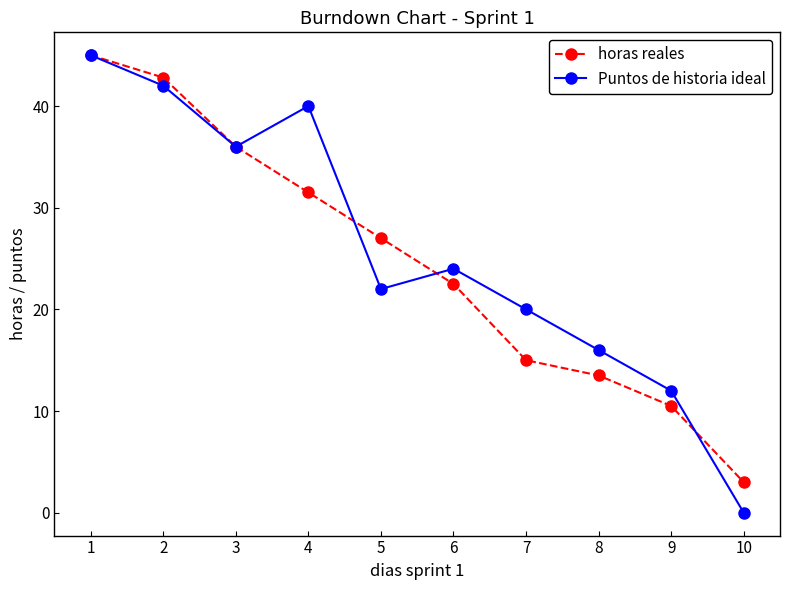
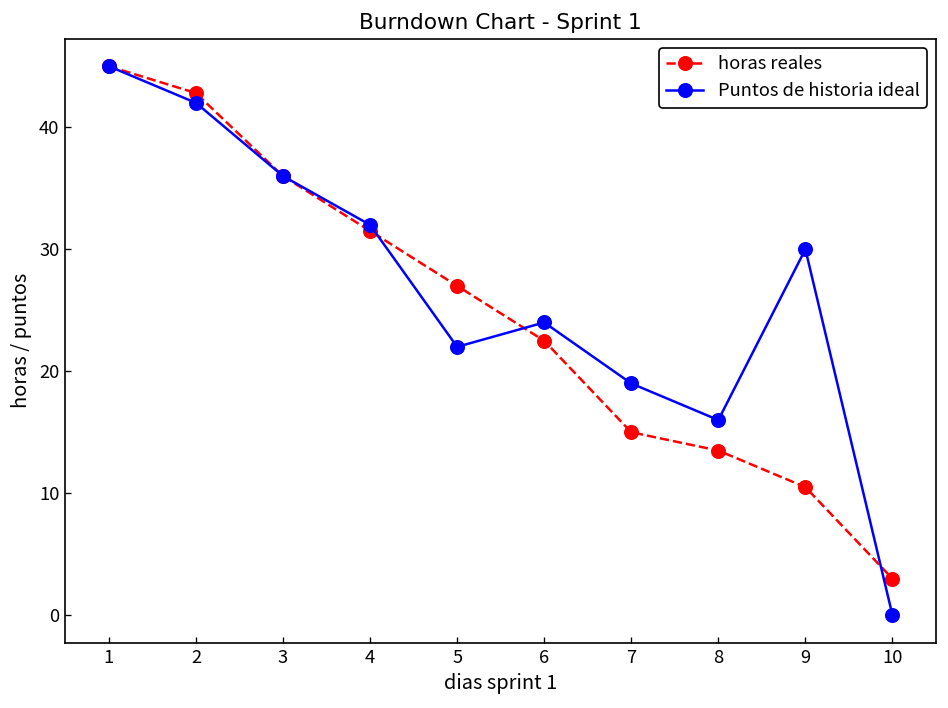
  {
    "horas reales": {
      "2": 43,
      "4": 31.5,
      "5": 27,
      "6": 22.5,
      "7": 15,
      "8": 13.5,
      "9": 10.5,
      "10": 3
    },
    "Puntos de historia ideal": {
      "2": 42,
-     "4": 40,
+     "4": 32,
      "5": 22,
      "6": 24,
-     "7": 20,
+     "7": 19,
      "8": 16,
-     "9": 12,
+     "9": 30,
      "10": 0
    }
  }
